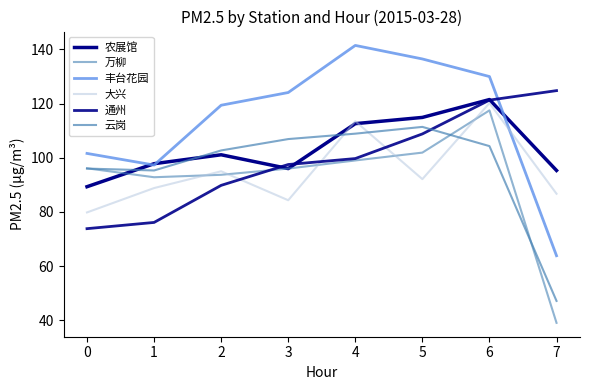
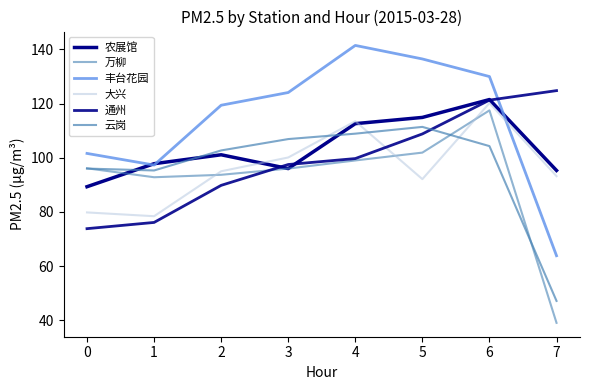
  {
    "大兴": {
      "0": 80,
-     "1": 89,
+     "1": 78,
      "2": 95,
-     "3": 84,
+     "3": 100,
      "5": 92,
      "6": 120,
-     "7": 87
+     "7": 93
    }
  }
